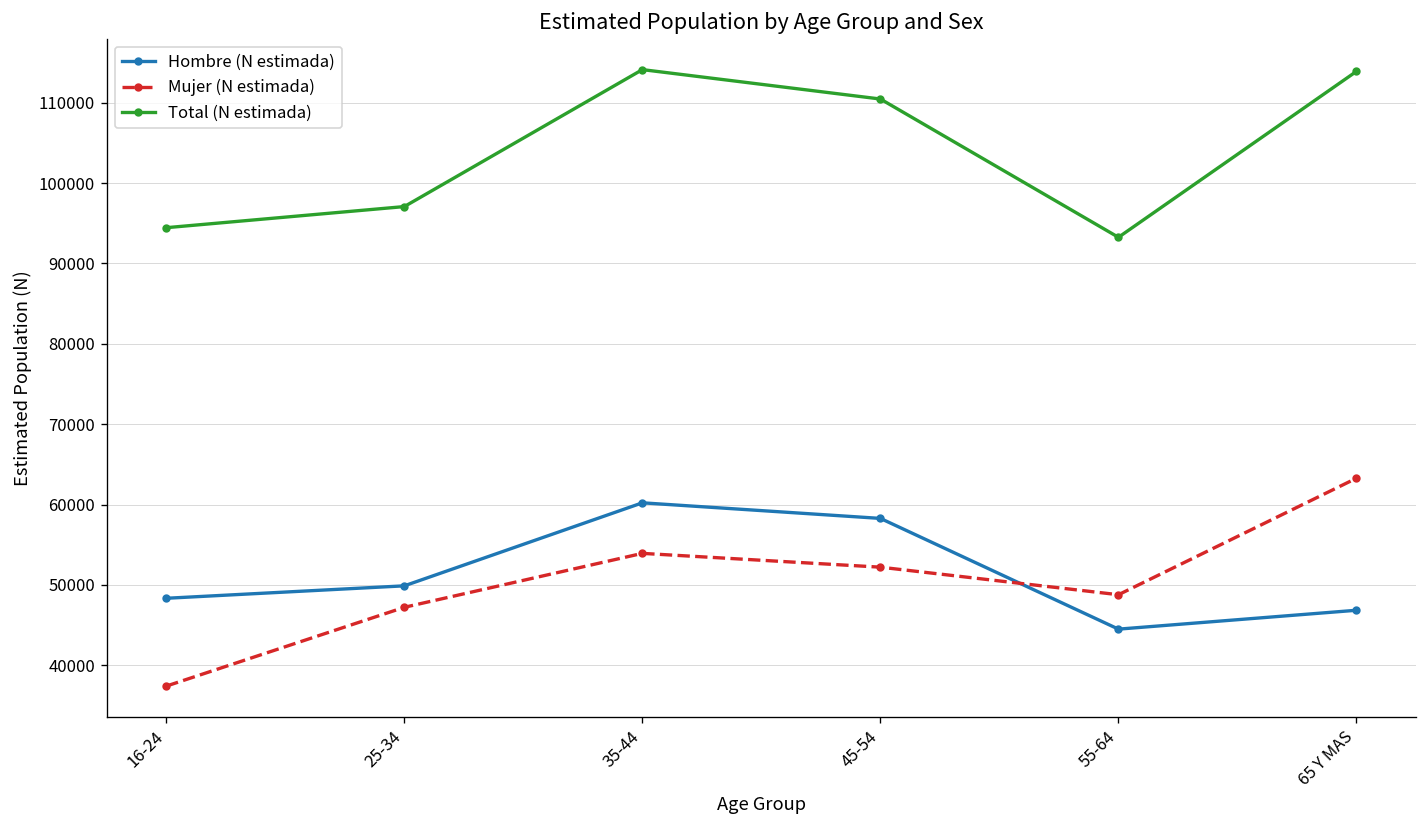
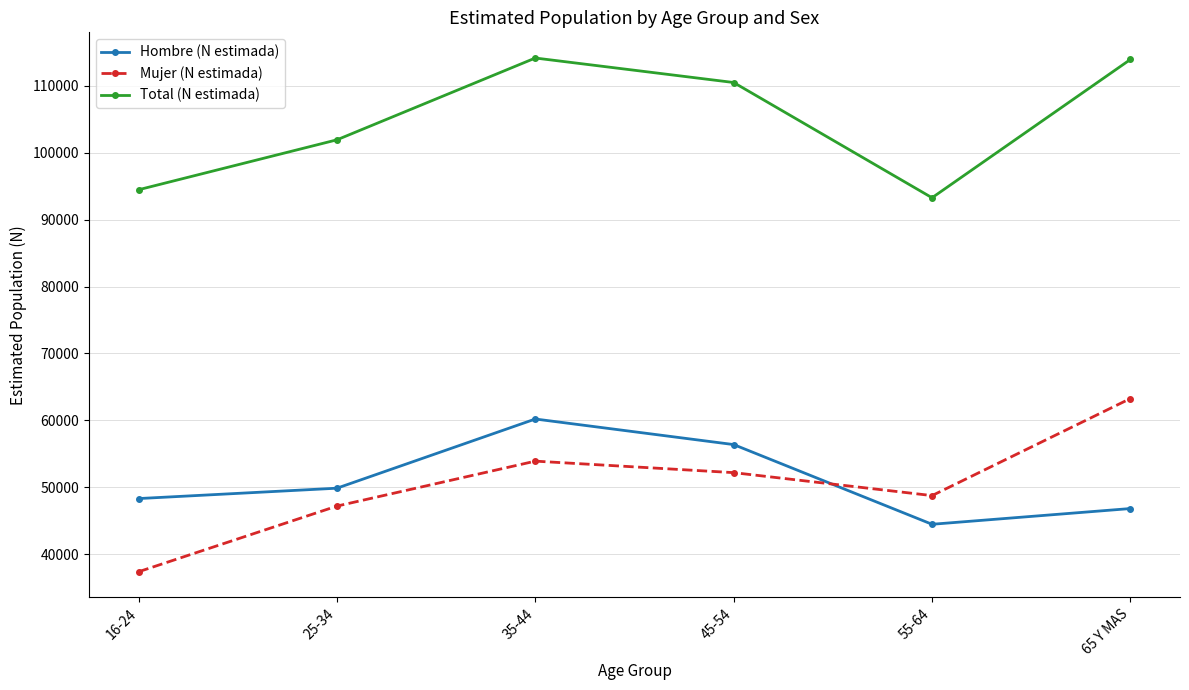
  {
    "Hombre (N estimada)": {
      "16-24": 48000,
      "25-34": 50000,
      "35-44": 60000,
-     "45-54": 58000,
+     "45-54": 56000,
      "55-64": 44000,
      "65 Y MAS": 47000
    },
    "Mujer (N estimada)": {
      "16-24": 37000,
      "25-34": 47000,
      "35-44": 54000,
      "45-54": 52000,
      "55-64": 49000,
      "65 Y MAS": 63000
    },
    "Total (N estimada)": {
      "16-24": 94000,
-     "25-34": 97000,
+     "25-34": 102000,
      "35-44": 114000,
      "45-54": 110000,
      "55-64": 93000,
      "65 Y MAS": 114000
    }
  }
